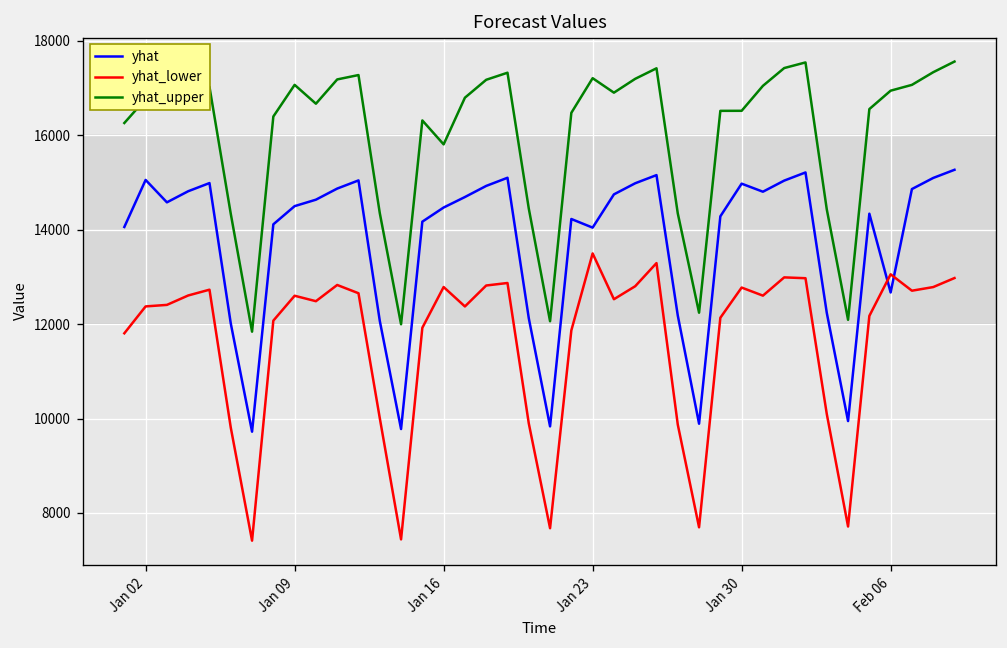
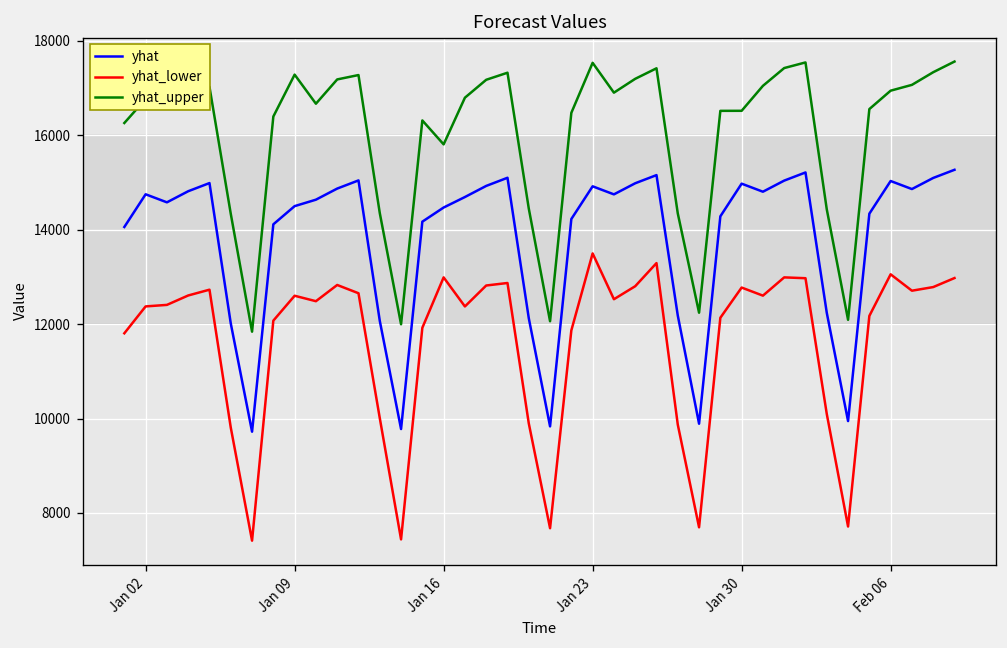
  {
    "yhat": {
-     "Jan 02": 15100,
+     "Jan 02": 14800,
      "Jan 09": 14500,
      "Jan 16": 14500,
-     "Jan 23": 14000,
+     "Jan 23": 14900,
      "Jan 30": 15000,
-     "Feb 06": 12700
+     "Feb 06": 15000
    },
    "yhat_lower": {
      "Jan 02": 12400,
      "Jan 09": 12600,
-     "Jan 16": 12800,
+     "Jan 16": 13000,
      "Jan 23": 13500,
      "Jan 30": 12800,
      "Feb 06": 13100
    },
    "yhat_upper": {
-     "Jan 09": 17100,
+     "Jan 09": 17300,
      "Jan 16": 15800,
-     "Jan 23": 17200,
+     "Jan 23": 17500,
      "Jan 30": 16500,
      "Feb 06": 16900
    }
  }
